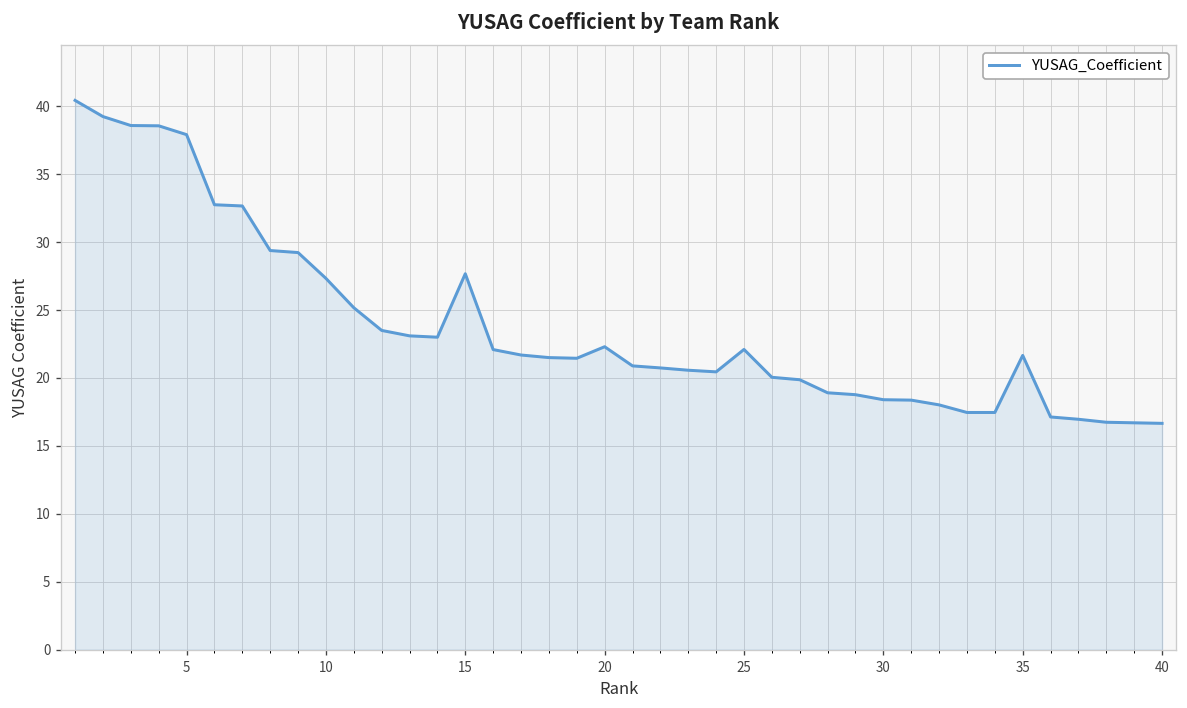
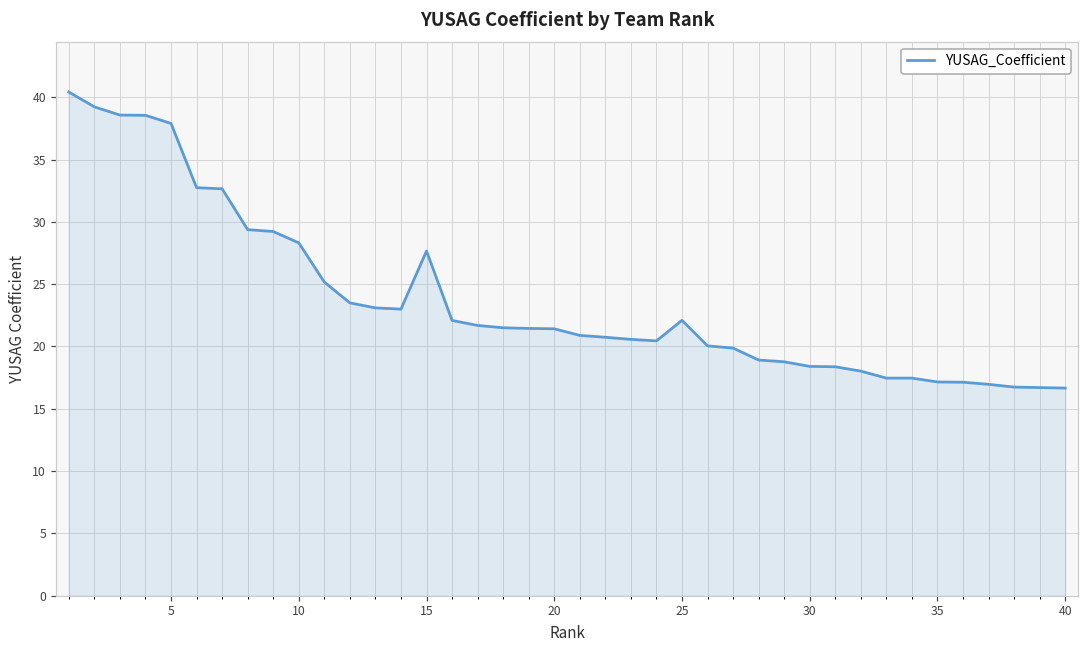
  {
    "5": 37.9,
-   "10": 27.3,
+   "10": 28.3,
    "15": 27.7,
-   "20": 22.3,
+   "20": 21.4,
    "25": 22.1,
    "30": 18.4,
-   "35": 21.7,
+   "35": 17.2,
    "40": 16.7
  }
